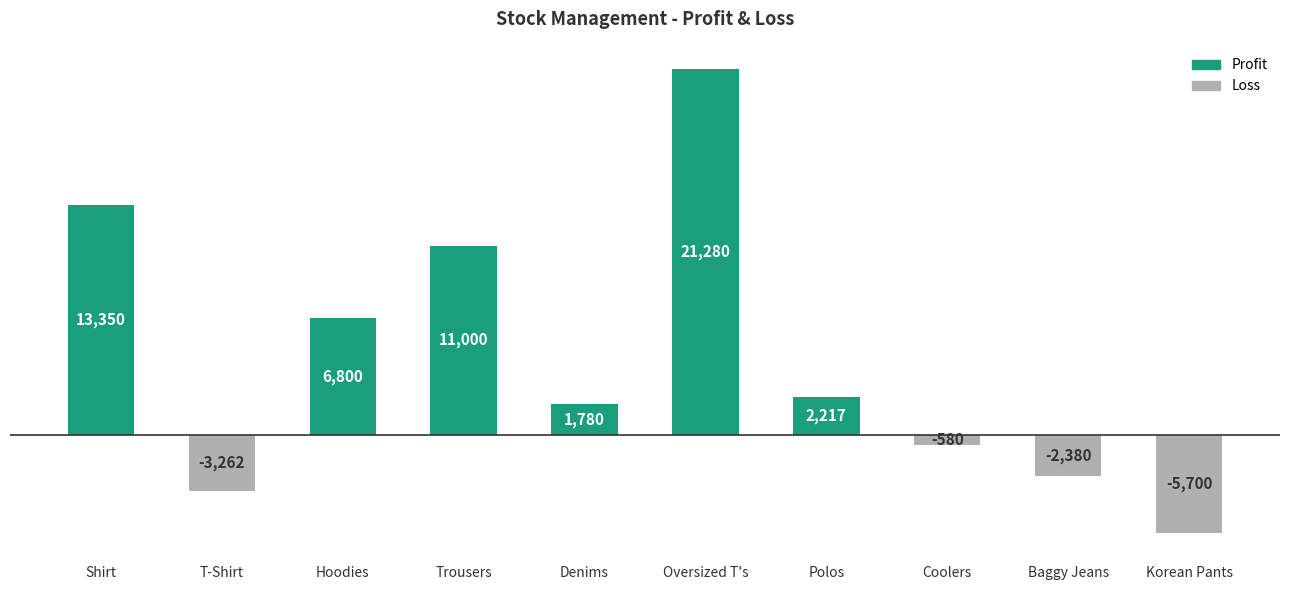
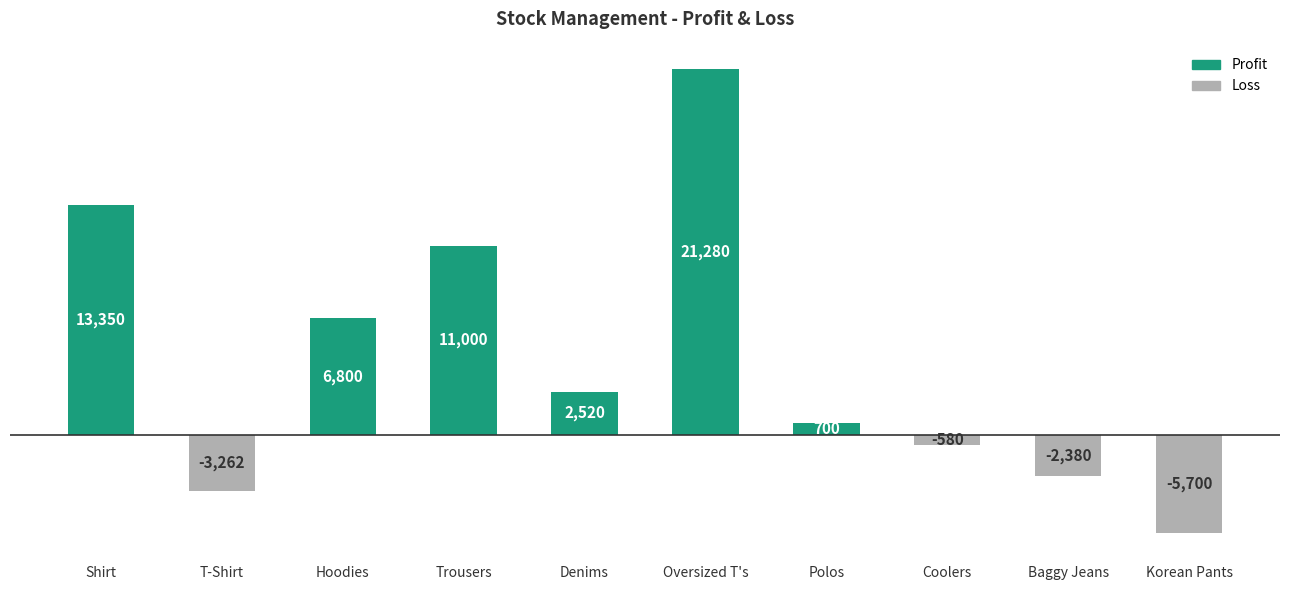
  {
    "Shirt": "13,350",
    "T-Shirt": "-3,262",
    "Hoodies": "6,800",
    "Trousers": "11,000",
-   "Denims": "1,780",
+   "Denims": "2,520",
    "Oversized T's": "21,280",
-   "Polos": "2,217",
+   "Polos": "700",
    "Coolers": "-580",
    "Baggy Jeans": "-2,380",
    "Korean Pants": "-5,700"
  }
